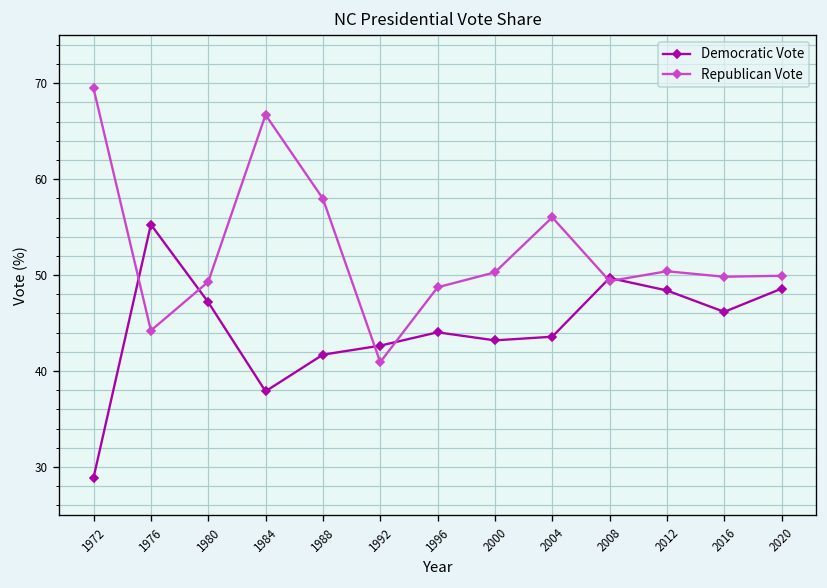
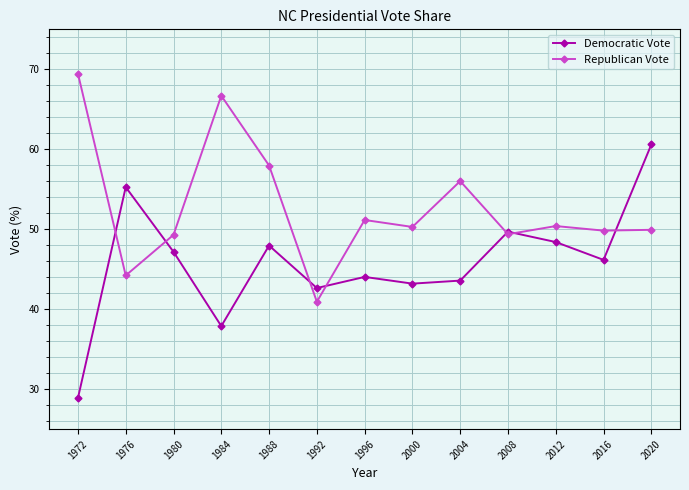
  {
    "Democratic Vote": {
      "1972": 29,
      "1976": 55,
      "1980": 47,
      "1984": 38,
-     "1988": 42,
+     "1988": 48,
      "1992": 43,
      "1996": 44,
      "2000": 43,
      "2004": 44,
      "2012": 48,
      "2016": 46,
-     "2020": 49
+     "2020": 61
    },
    "Republican Vote": {
      "1972": 69,
      "1976": 44,
      "1980": 49,
      "1984": 67,
      "1988": 58,
      "1992": 41,
-     "1996": 49,
+     "1996": 51,
      "2000": 50,
      "2004": 56,
      "2012": 50,
      "2016": 50,
      "2020": 50
    }
  }
